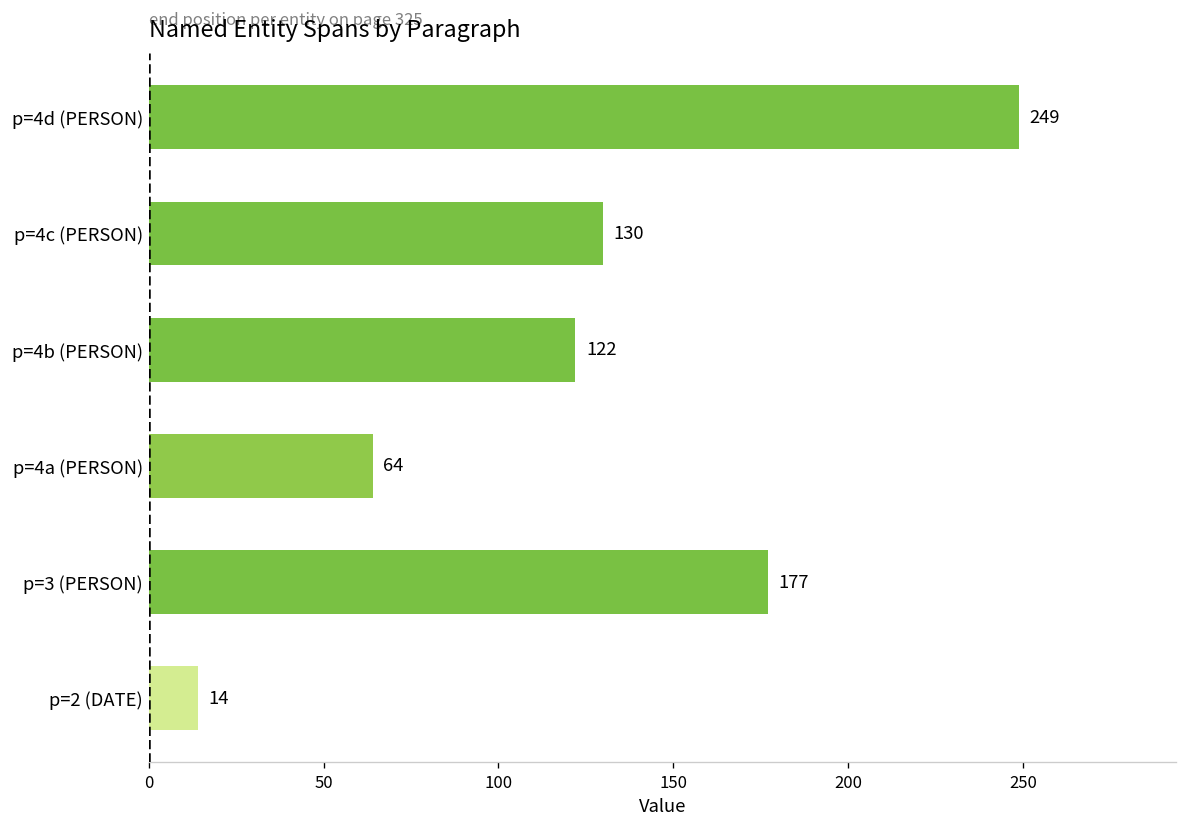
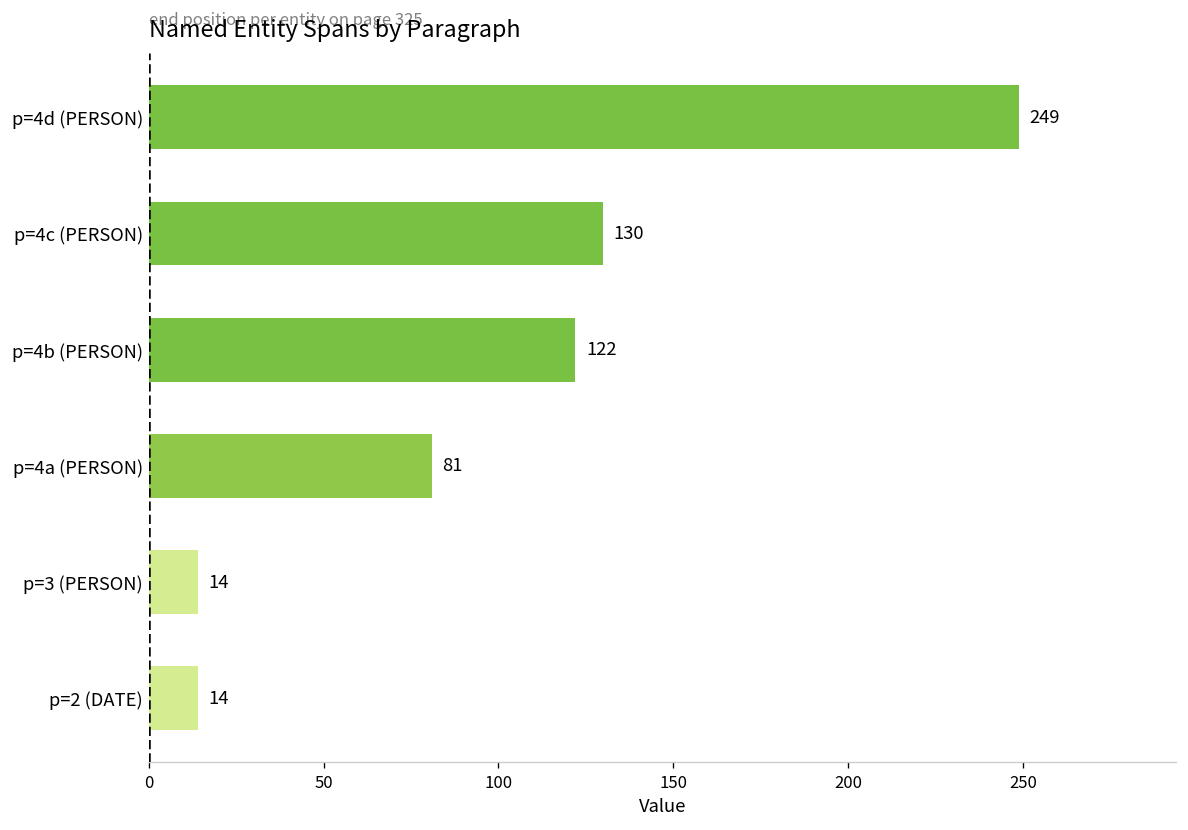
  {
    "p=4d (PERSON)": 249,
    "p=4c (PERSON)": 130,
    "p=4b (PERSON)": 122,
-   "p=4a (PERSON)": 64,
-   "p=3 (PERSON)": 177,
+   "p=4a (PERSON)": 81,
+   "p=3 (PERSON)": 14,
    "p=2 (DATE)": 14
  }
